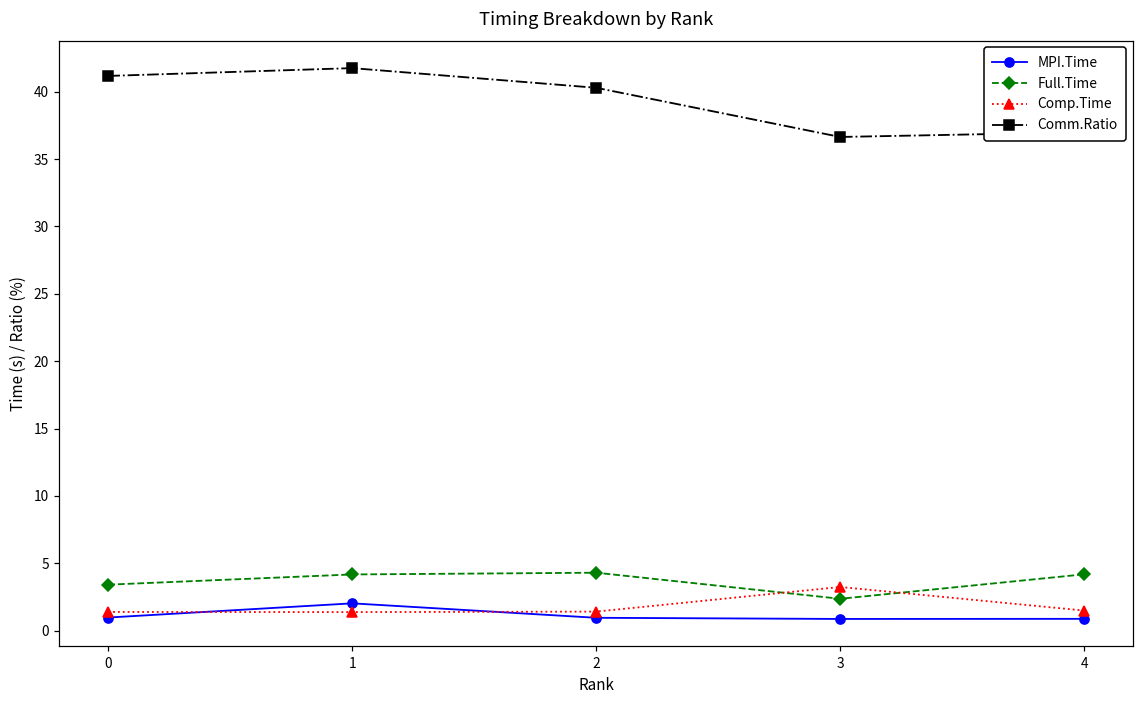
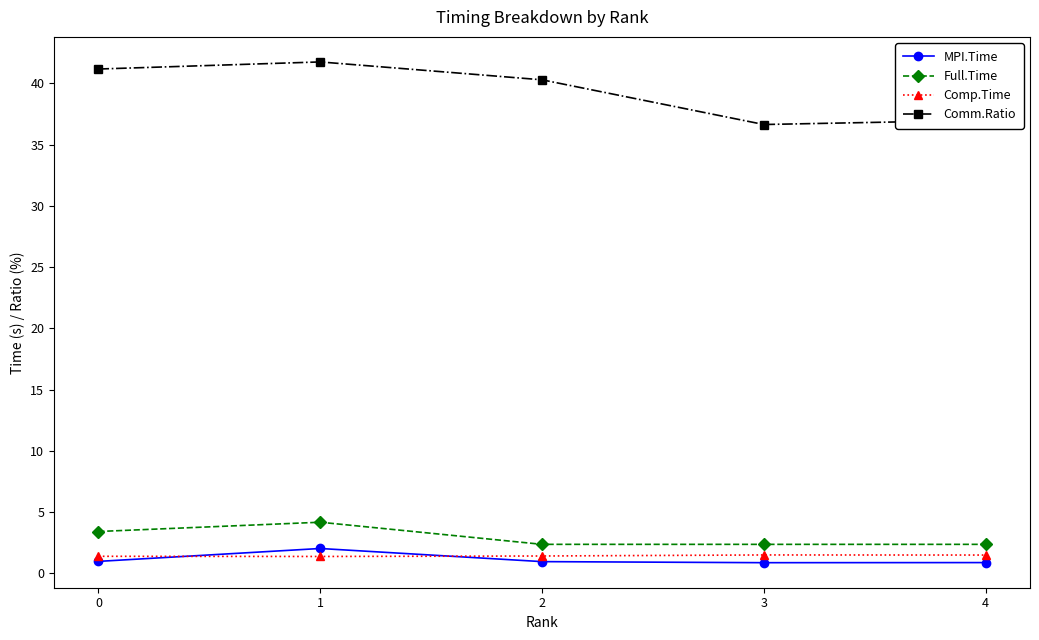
  {
    "MPI.Time": {
      "0": 1.0,
      "1": 2.0,
      "2": 1.0,
      "3": 0.9,
      "4": 0.9
    },
    "Full.Time": {
      "0": 3.4,
      "1": 4.2,
-     "2": 4.3,
+     "2": 2.4,
      "3": 2.4,
-     "4": 4.2
+     "4": 2.4
    },
    "Comp.Time": {
      "0": 1.4,
      "1": 1.4,
      "2": 1.4,
-     "3": 3.2,
+     "3": 1.5,
      "4": 1.5
    },
    "Comm.Ratio": {
      "0": 41.2,
      "1": 41.8,
      "2": 40.3,
      "3": 36.6
    }
  }
